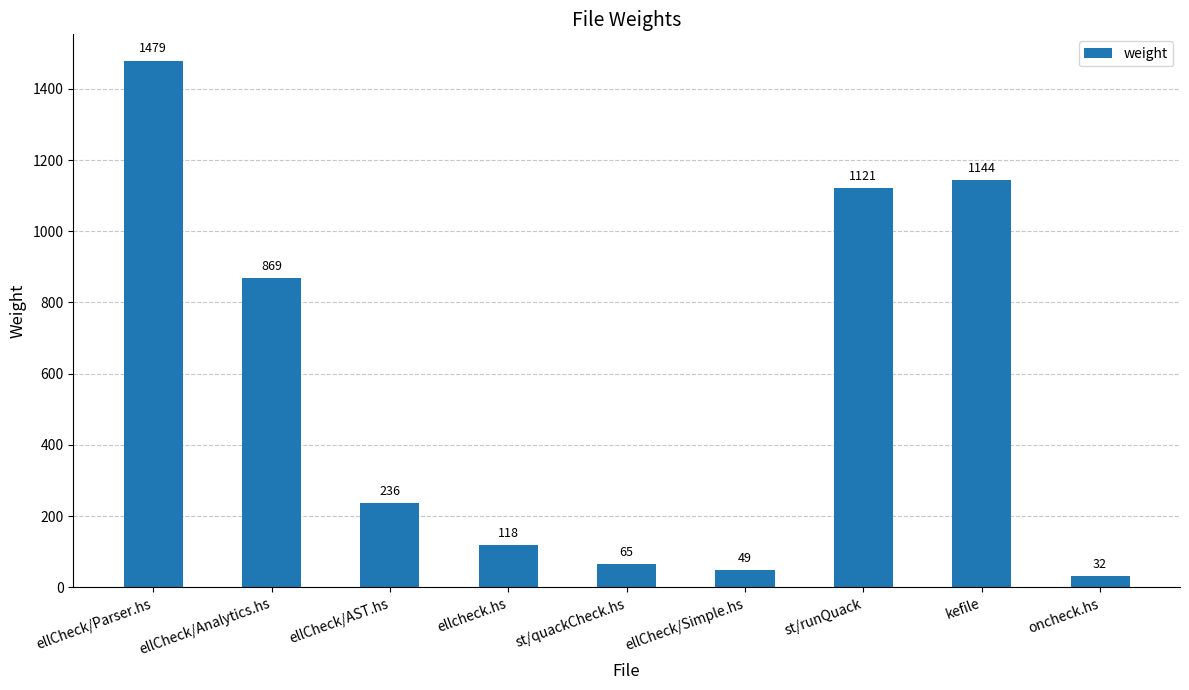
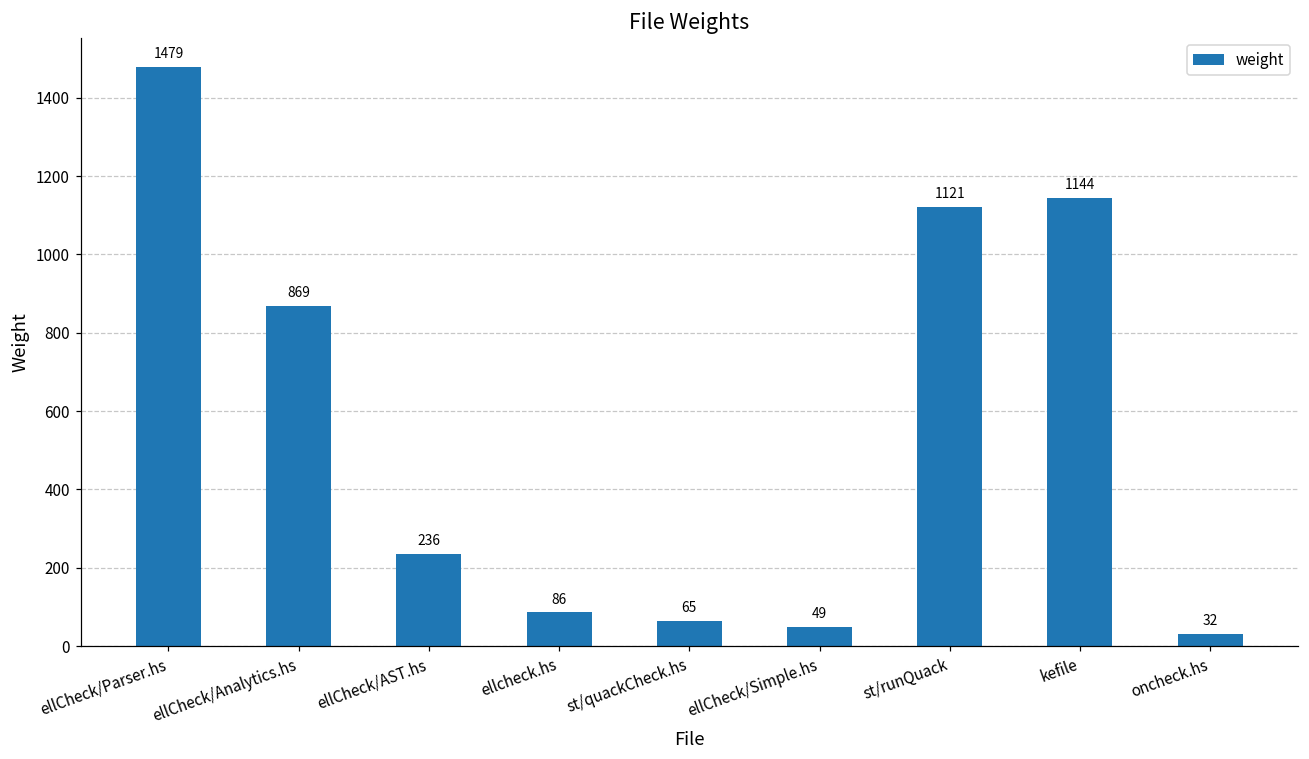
  {
    "ellCheck/Parser.hs": 1479,
    "ellCheck/Analytics.hs": 869,
    "ellCheck/AST.hs": 236,
-   "ellcheck.hs": 118,
+   "ellcheck.hs": 86,
    "st/quackCheck.hs": 65,
    "ellCheck/Simple.hs": 49,
    "st/runQuack": 1121,
    "kefile": 1144,
    "oncheck.hs": 32
  }
